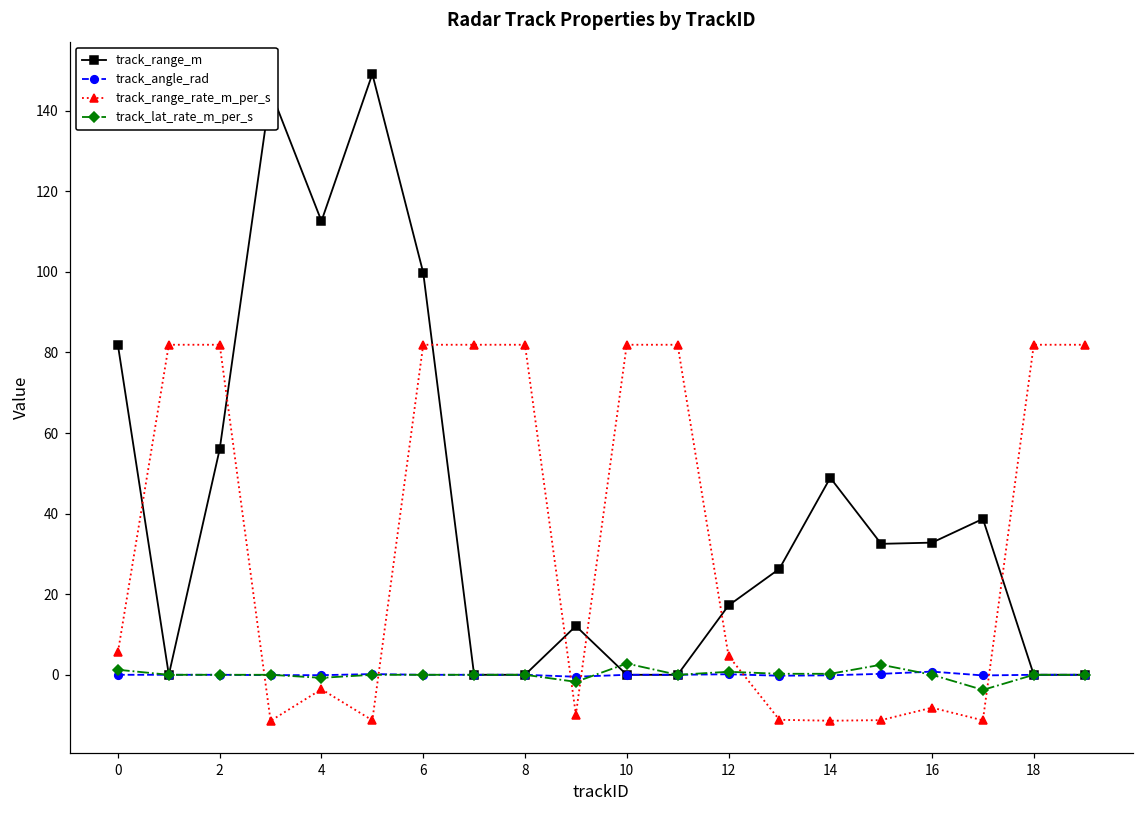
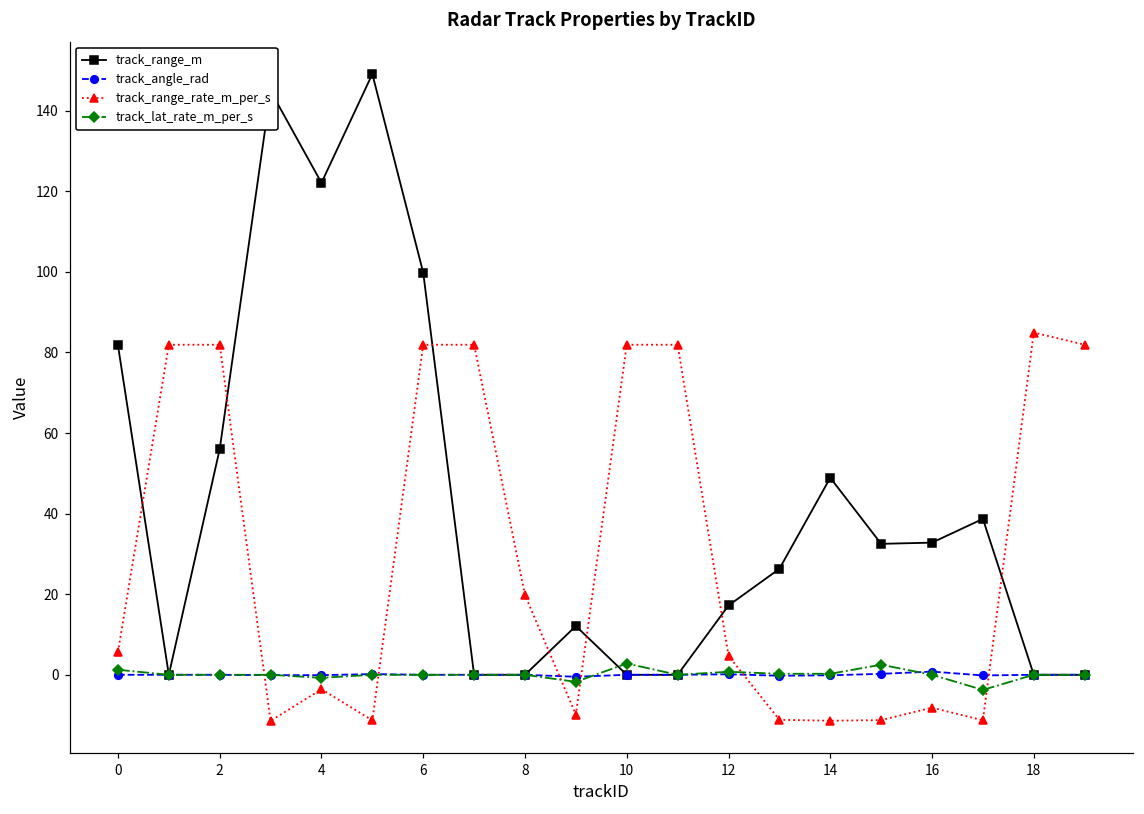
  {
    "track_range_m": {
      "0": 82,
      "2": 56,
-     "4": 113,
+     "4": 122,
      "6": 100,
      "12": 17,
      "14": 49,
      "16": 33
    },
    "track_angle_rad": {
      "0": 0,
      "16": 1
    },
    "track_range_rate_m_per_s": {
      "0": 6,
      "2": 82,
      "4": -4,
      "6": 82,
-     "8": 82,
+     "8": 20,
      "10": 82,
      "12": 5,
      "14": -11,
      "16": -8,
-     "18": 82
+     "18": 85
    },
    "track_lat_rate_m_per_s": {
      "0": 1,
      "10": 3,
      "16": 0
    }
  }
